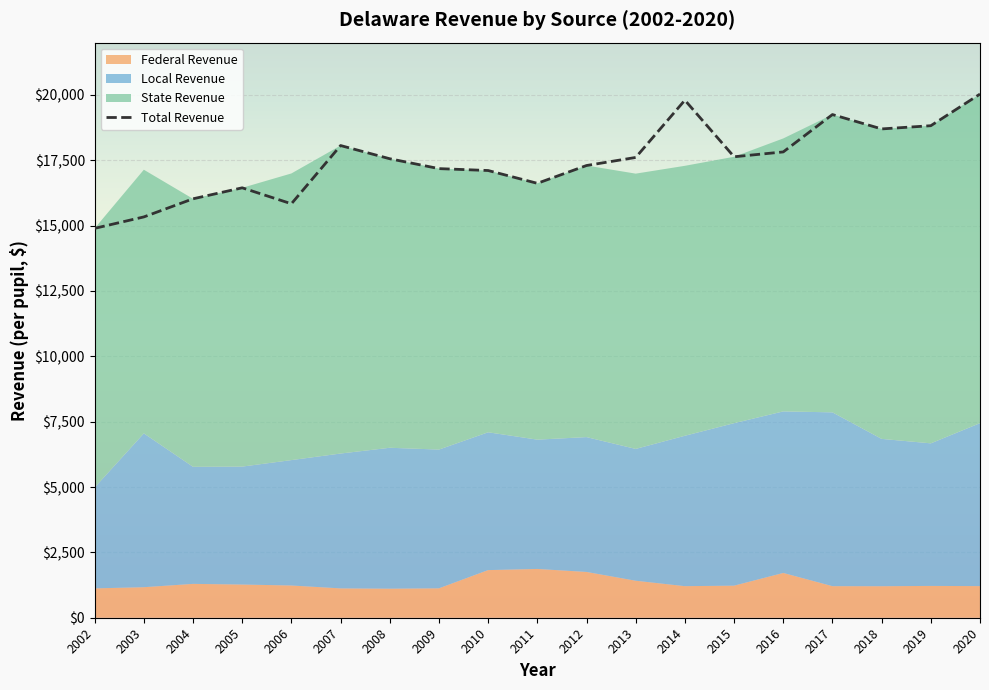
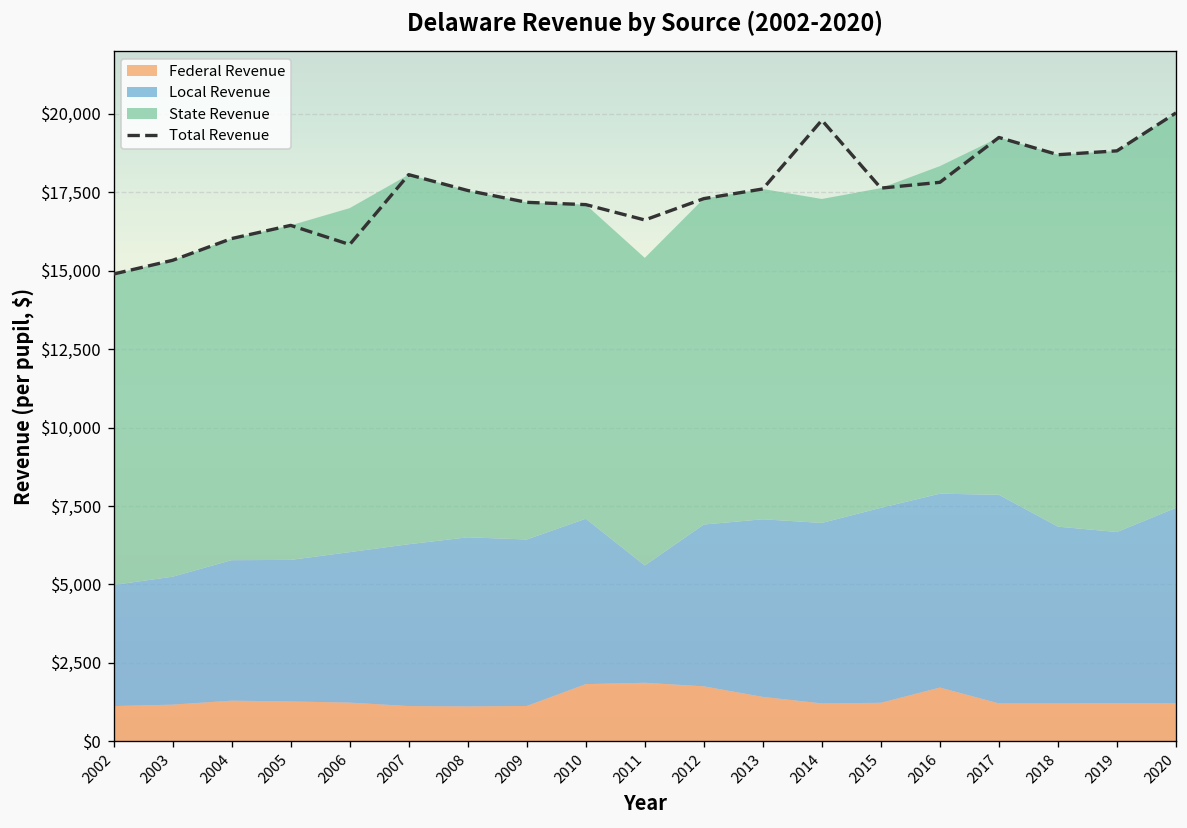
  {
    "Federal Revenue": {
      "2002": "$1,100",
      "2003": "$1,200",
      "2004": "$1,300",
      "2005": "$1,300",
      "2006": "$1,200",
      "2007": "$1,100",
      "2008": "$1,100",
      "2009": "$1,100",
      "2010": "$1,800",
      "2011": "$1,900",
      "2012": "$1,800",
      "2013": "$1,400",
      "2014": "$1,200",
      "2015": "$1,200",
      "2016": "$1,700",
      "2017": "$1,200",
      "2018": "$1,200",
      "2019": "$1,200",
      "2020": "$1,200"
    },
    "Total Revenue": {
      "2006": "$15,800",
      "2014": "$19,800",
      "2016": "$17,800"
    },
    "Local Revenue": {
      "2002": "$3,900",
-     "2003": "$5,900",
+     "2003": "$4,100",
      "2004": "$4,500",
      "2005": "$4,500",
      "2006": "$4,800",
      "2007": "$5,200",
      "2008": "$5,400",
      "2009": "$5,300",
      "2010": "$5,300",
-     "2011": "$4,900",
+     "2011": "$3,700",
      "2012": "$5,200",
-     "2013": "$5,000",
+     "2013": "$5,700",
      "2014": "$5,800",
      "2015": "$6,200",
      "2016": "$6,200",
      "2017": "$6,600",
      "2018": "$5,600",
      "2019": "$5,500",
      "2020": "$6,200"
    },
    "State Revenue": {
      "2006": "$11,000",
      "2014": "$10,300",
      "2016": "$10,400"
    }
  }
